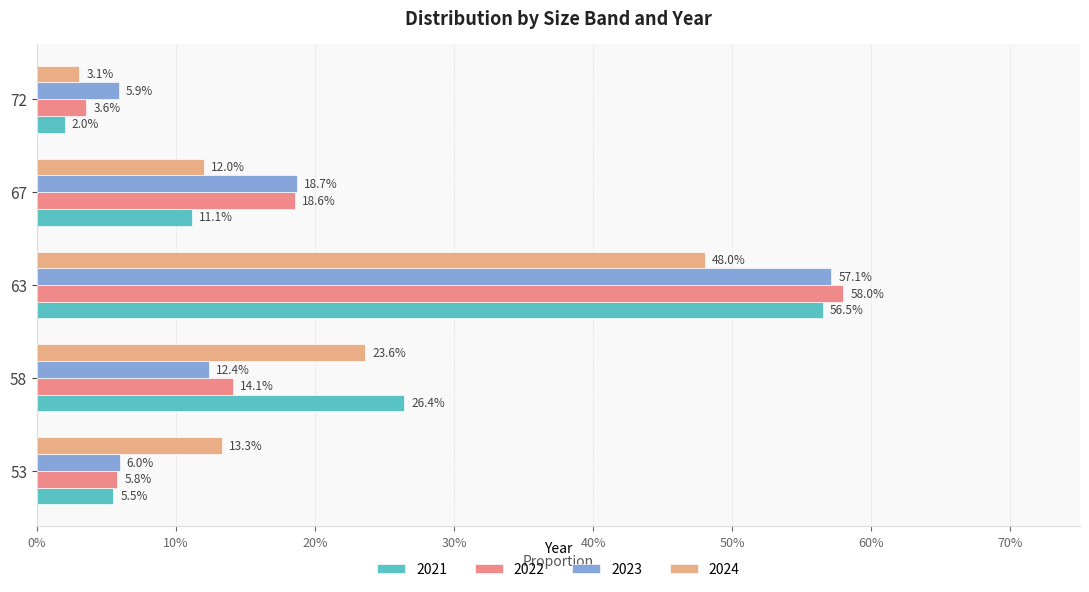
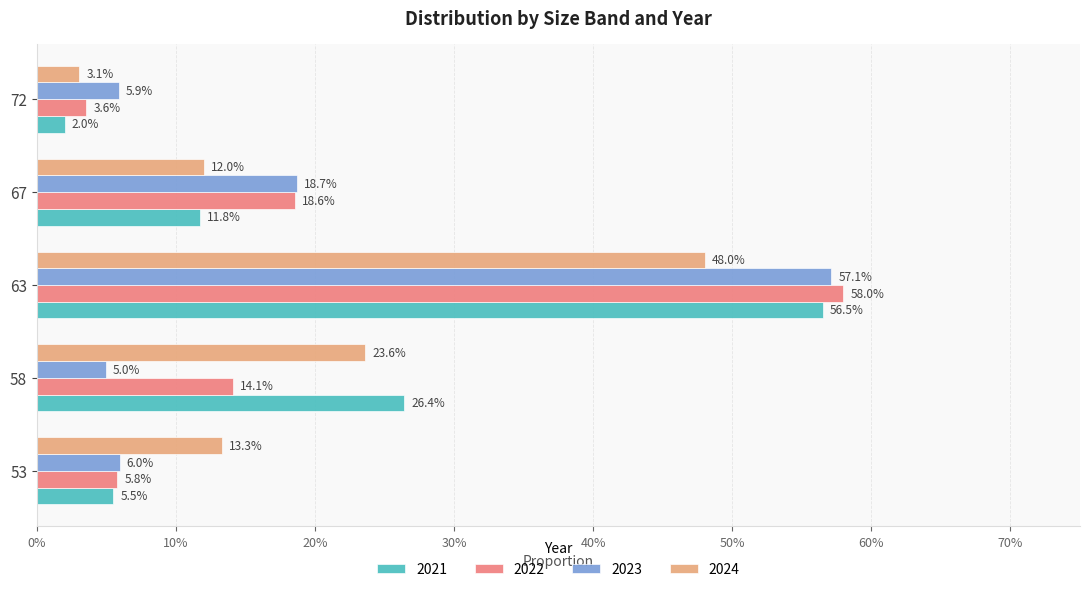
  {
    "2021": {
      "72": "2.0%",
-     "67": "11.1%",
+     "67": "11.8%",
      "63": "56.5%",
      "58": "26.4%",
      "53": "5.5%"
    },
    "2023": {
      "72": "5.9%",
      "67": "18.7%",
      "63": "57.1%",
-     "58": "12.4%",
+     "58": "5.0%",
      "53": "6.0%"
    }
  }
